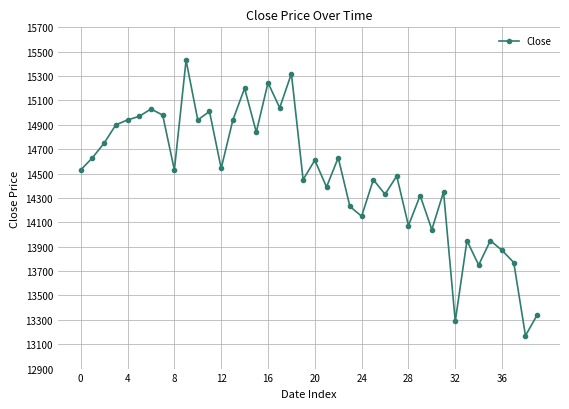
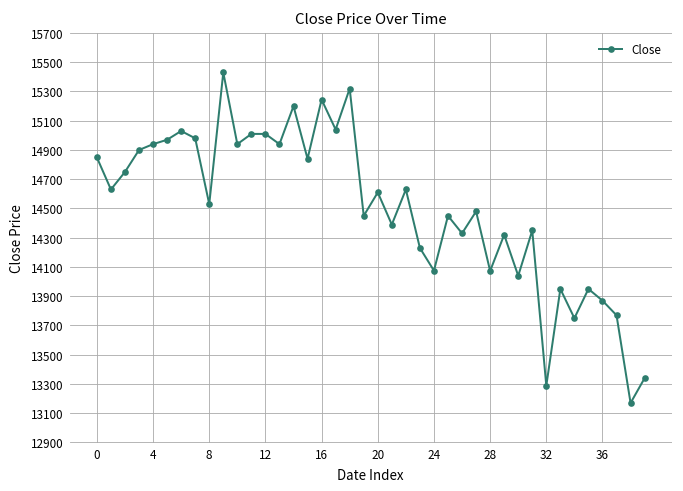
  {
-   "0": 14530,
+   "0": 14850,
    "4": 14940,
    "8": 14530,
-   "12": 14540,
+   "12": 15010,
    "16": 15250,
    "20": 14610,
-   "24": 14150,
+   "24": 14080,
    "28": 14070,
    "32": 13290,
    "36": 13870
  }
